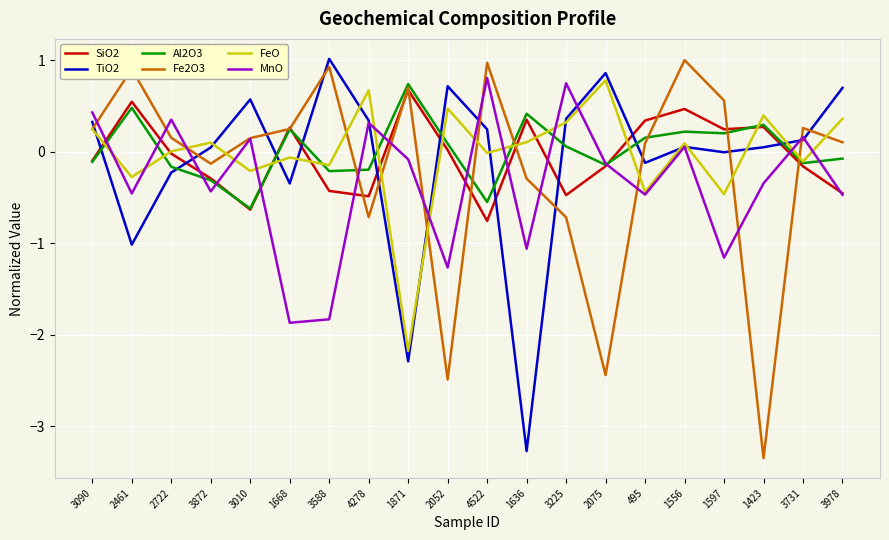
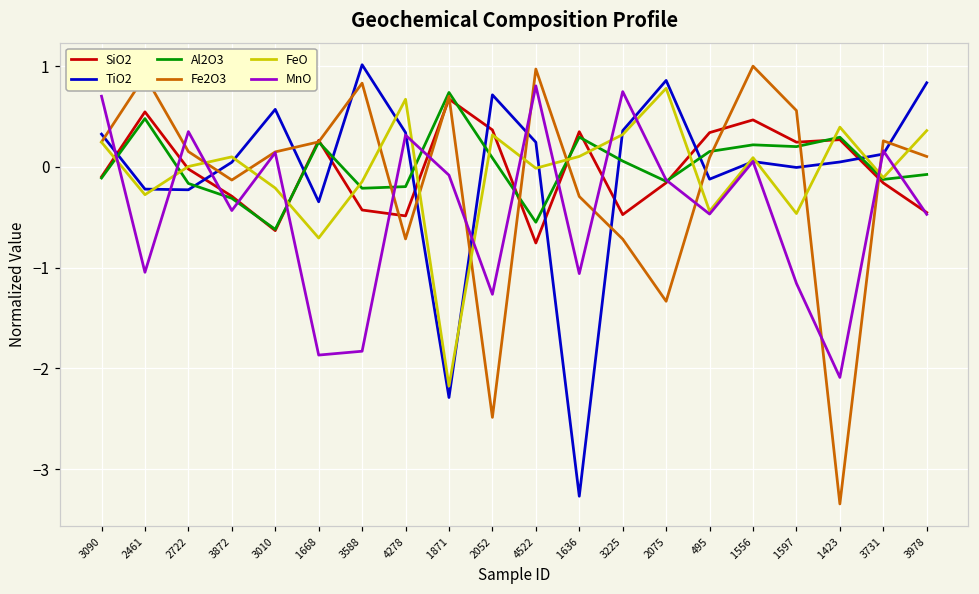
  {
    "SiO2": {
      "2461": 0.5,
      "3588": -0.4,
      "4278": -0.5,
-     "2052": 0.0,
+     "2052": 0.4,
      "4522": -0.8,
      "1636": 0.3,
      "3225": -0.5,
      "495": 0.3,
      "1556": 0.5,
      "1597": 0.2,
      "3731": -0.2
    },
    "TiO2": {
      "3090": 0.3,
-     "2461": -1.0,
+     "2461": -0.2,
      "2722": -0.2,
      "3872": 0.0,
      "3010": 0.6,
      "1668": -0.3,
      "3588": 1.0,
      "1871": -2.3,
      "2052": 0.7,
      "4522": 0.2,
      "1636": -3.3,
      "3225": 0.4,
      "2075": 0.9,
      "495": -0.1,
      "1597": 0.0,
      "1423": 0.0,
      "3731": 0.1,
-     "3978": 0.7
+     "3978": 0.8
    },
    "Al2O3": {
      "2461": 0.5,
      "2722": -0.2,
      "3588": -0.2,
      "4278": -0.2,
      "1871": 0.7,
      "2052": 0.1,
      "4522": -0.6,
-     "1636": 0.4,
+     "1636": 0.3,
      "3225": 0.1,
      "495": 0.2,
      "1556": 0.2,
      "1597": 0.2,
      "3978": -0.1
    },
    "Fe2O3": {
      "2722": 0.2,
      "3872": -0.1,
-     "3588": 0.9,
+     "3588": 0.8,
      "4278": -0.7,
      "2052": -2.5,
      "4522": 1.0,
      "1636": -0.3,
      "3225": -0.7,
-     "2075": -2.4,
+     "2075": -1.3,
      "495": 0.1,
      "1556": 1.0,
      "1597": 0.6,
      "1423": -3.3,
      "3731": 0.3,
      "3978": 0.1
    },
    "FeO": {
      "2461": -0.3,
      "3872": 0.1,
      "3010": -0.2,
-     "1668": -0.1,
+     "1668": -0.7,
      "3588": -0.1,
      "4278": 0.7,
      "1871": -2.2,
-     "2052": 0.5,
+     "2052": 0.3,
      "4522": 0.0,
      "1636": 0.1,
      "3225": 0.3,
      "2075": 0.8,
      "495": -0.4,
      "1556": 0.1,
      "1597": -0.5,
      "1423": 0.4,
      "3978": 0.4
    },
    "MnO": {
-     "3090": 0.4,
-     "2461": -0.5,
+     "3090": 0.7,
+     "2461": -1.0,
      "2722": 0.3,
      "3872": -0.4,
      "1668": -1.9,
      "3588": -1.8,
      "1871": -0.1,
      "2052": -1.3,
      "4522": 0.8,
      "1636": -1.1,
      "3225": 0.7,
      "495": -0.5,
      "1597": -1.2,
-     "1423": -0.3,
+     "1423": -2.1,
      "3731": 0.2
    }
  }
